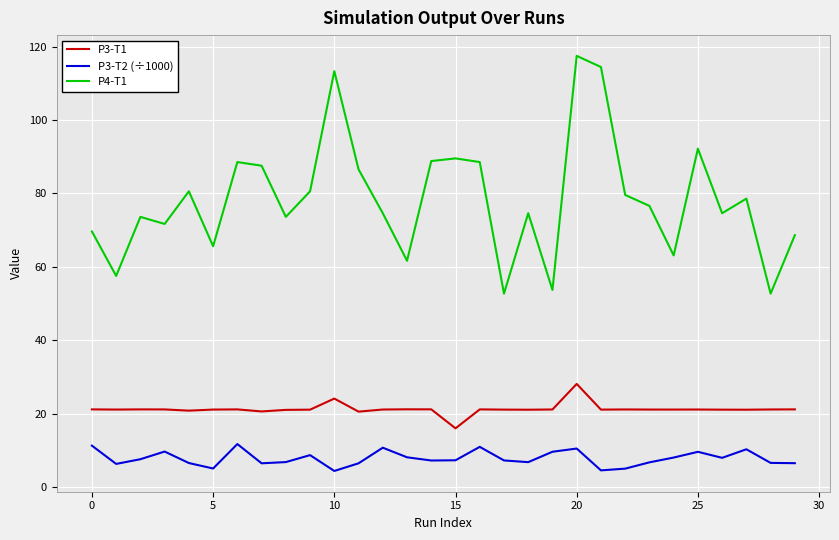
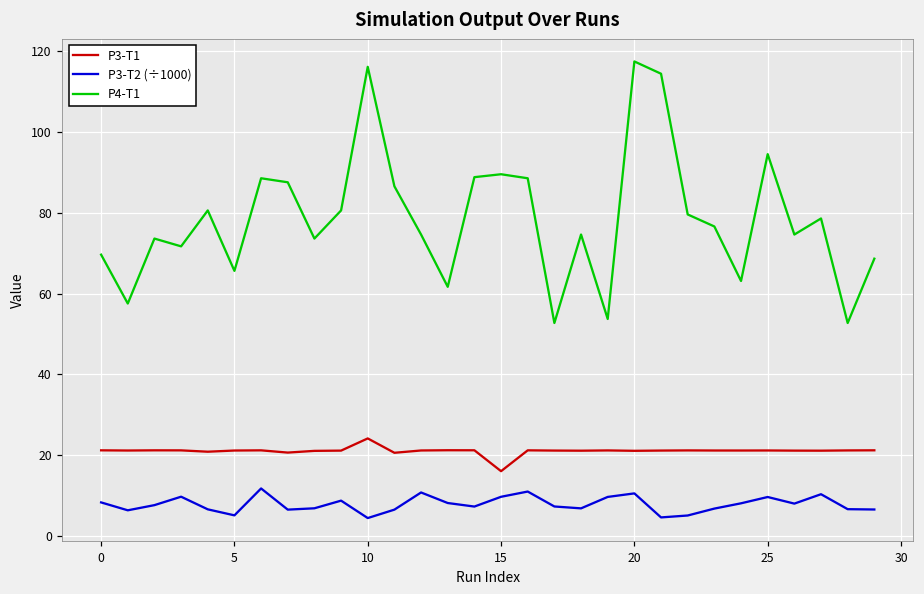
  {
    "P3-T1": {
      "0": 21,
      "5": 21,
      "10": 24,
      "15": 16,
-     "20": 28,
+     "20": 21,
      "25": 21
    },
    "P3-T2 (÷1000)": {
-     "0": 11,
+     "0": 8,
      "5": 5,
      "10": 4,
-     "15": 7,
+     "15": 10,
      "20": 11,
      "25": 10
    },
    "P4-T1": {
      "0": 70,
      "5": 66,
-     "10": 113,
+     "10": 116,
      "15": 90,
      "20": 117,
-     "25": 92
+     "25": 95
    }
  }
